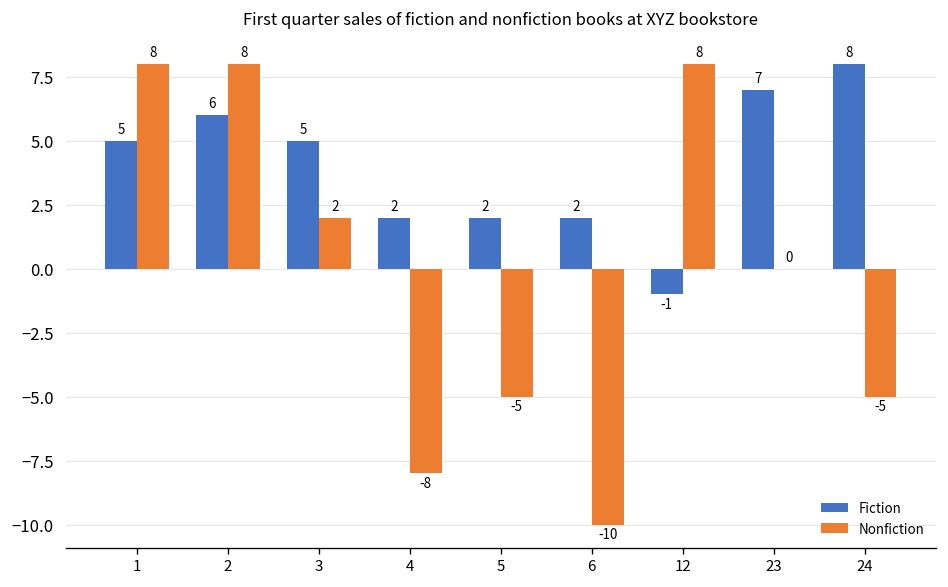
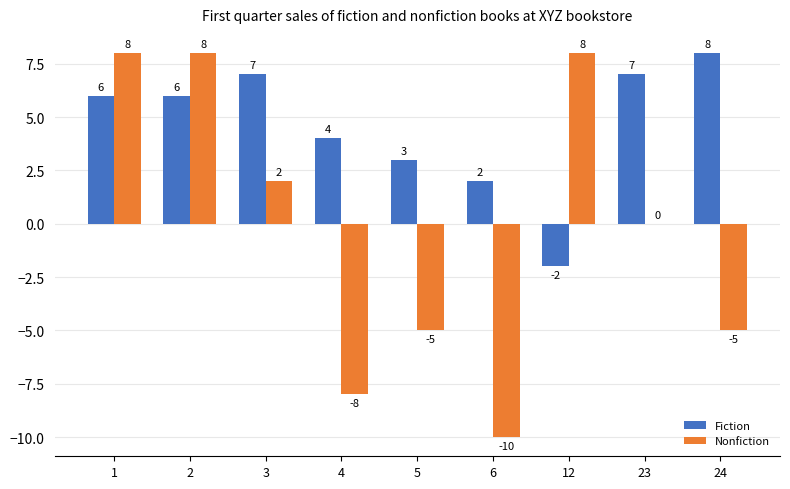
  {
    "Fiction": {
-     "1": 5,
+     "1": 6,
      "2": 6,
-     "3": 5,
-     "4": 2,
-     "5": 2,
+     "3": 7,
+     "4": 4,
+     "5": 3,
      "6": 2,
-     "12": -1,
+     "12": -2,
      "23": 7,
      "24": 8
    },
    "Nonfiction": {
      "1": 8,
      "2": 8,
      "3": 2,
      "4": -8,
      "5": -5,
      "6": -10,
      "12": 8,
      "23": 0,
      "24": -5
    }
  }
